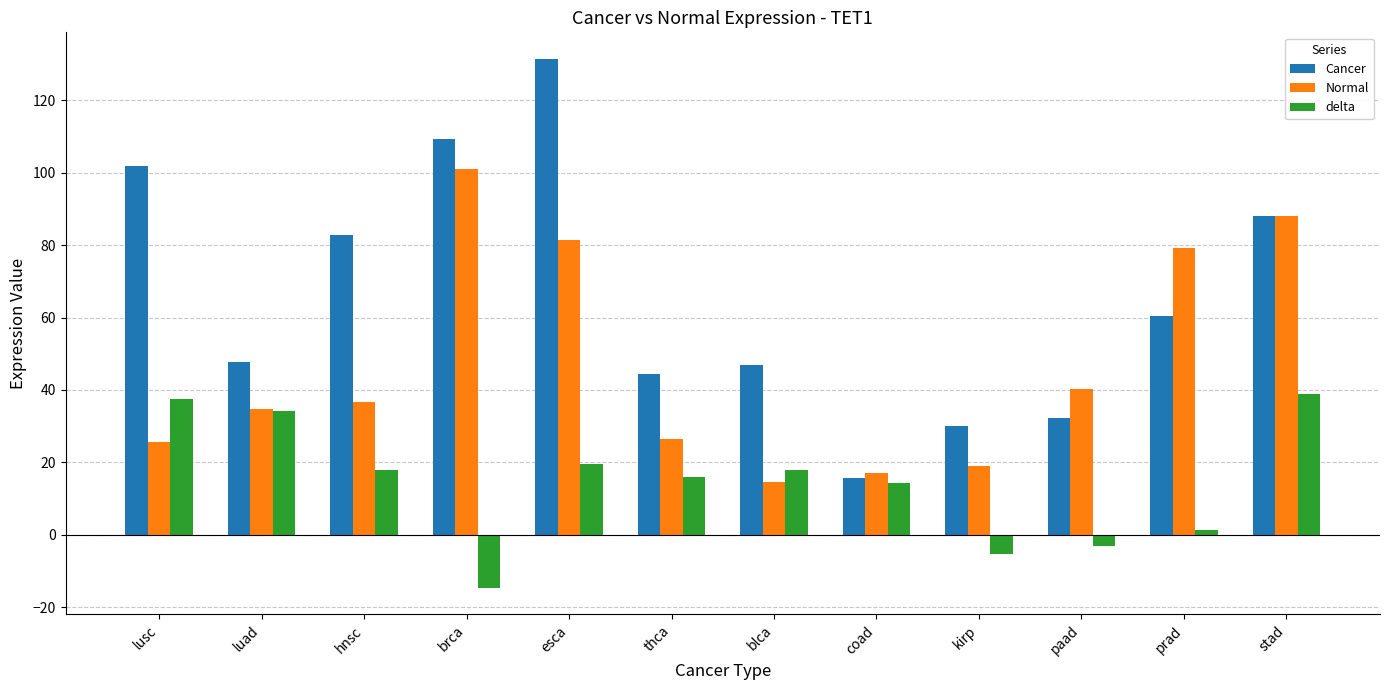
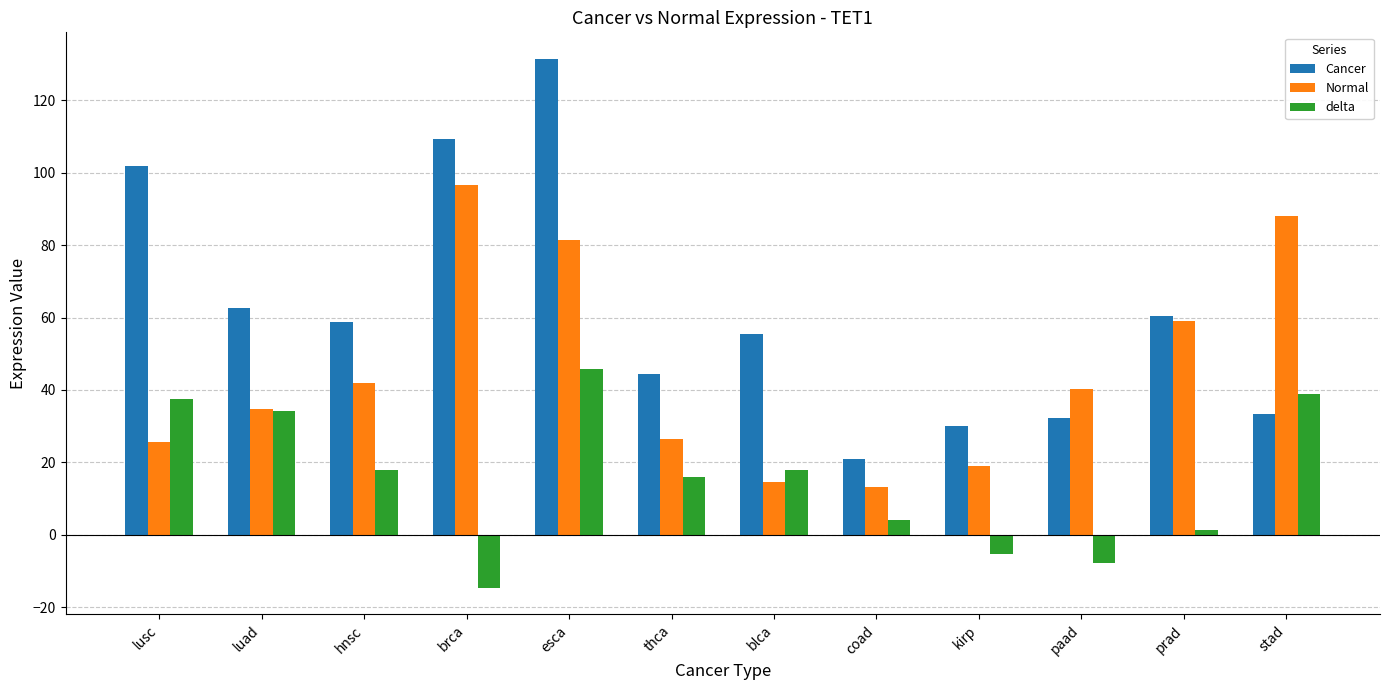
  {
    "Cancer": {
      "lusc": 102,
-     "luad": 48,
-     "hnsc": 83,
+     "luad": 63,
+     "hnsc": 59,
      "brca": 109,
      "esca": 131,
      "thca": 44,
-     "blca": 47,
-     "coad": 16,
+     "blca": 56,
+     "coad": 21,
      "kirp": 30,
      "paad": 32,
      "prad": 60,
-     "stad": 88
+     "stad": 33
    },
    "Normal": {
      "lusc": 26,
      "luad": 35,
-     "hnsc": 37,
-     "brca": 101,
+     "hnsc": 42,
+     "brca": 97,
      "esca": 81,
      "thca": 26,
      "blca": 15,
-     "coad": 17,
+     "coad": 13,
      "kirp": 19,
      "paad": 40,
-     "prad": 79,
+     "prad": 59,
      "stad": 88
    },
    "delta": {
      "lusc": 37,
      "luad": 34,
      "hnsc": 18,
      "brca": -15,
-     "esca": 20,
+     "esca": 46,
      "thca": 16,
      "blca": 18,
-     "coad": 14,
+     "coad": 4,
      "kirp": -5,
-     "paad": -3,
+     "paad": -8,
      "prad": 1,
      "stad": 39
    }
  }
